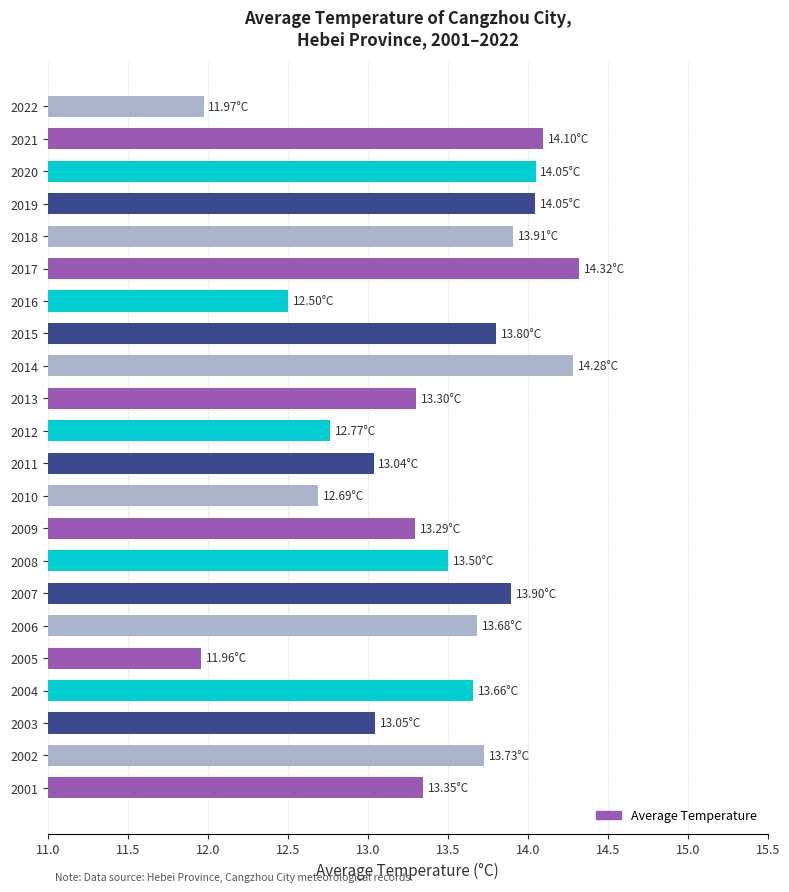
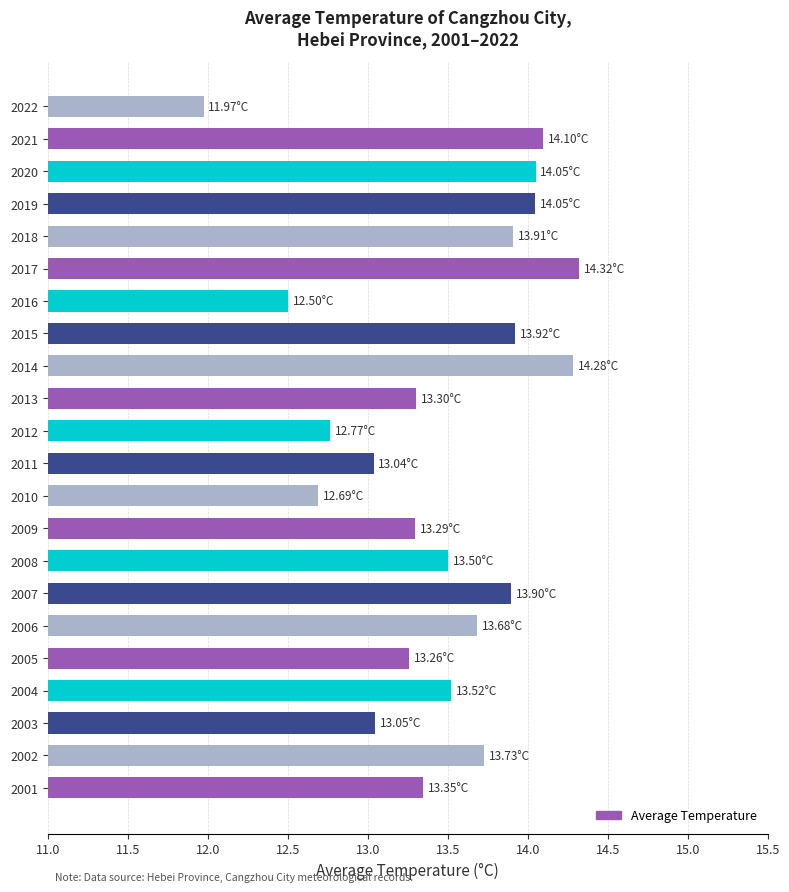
  {
    "2022": "11.97°C",
    "2021": "14.10°C",
    "2020": "14.05°C",
    "2019": "14.05°C",
    "2018": "13.91°C",
    "2017": "14.32°C",
    "2016": "12.50°C",
-   "2015": "13.80°C",
+   "2015": "13.92°C",
    "2014": "14.28°C",
    "2013": "13.30°C",
    "2012": "12.77°C",
    "2011": "13.04°C",
    "2010": "12.69°C",
    "2009": "13.29°C",
    "2008": "13.50°C",
    "2007": "13.90°C",
    "2006": "13.68°C",
-   "2005": "11.96°C",
-   "2004": "13.66°C",
+   "2005": "13.26°C",
+   "2004": "13.52°C",
    "2003": "13.05°C",
    "2002": "13.73°C",
    "2001": "13.35°C"
  }
